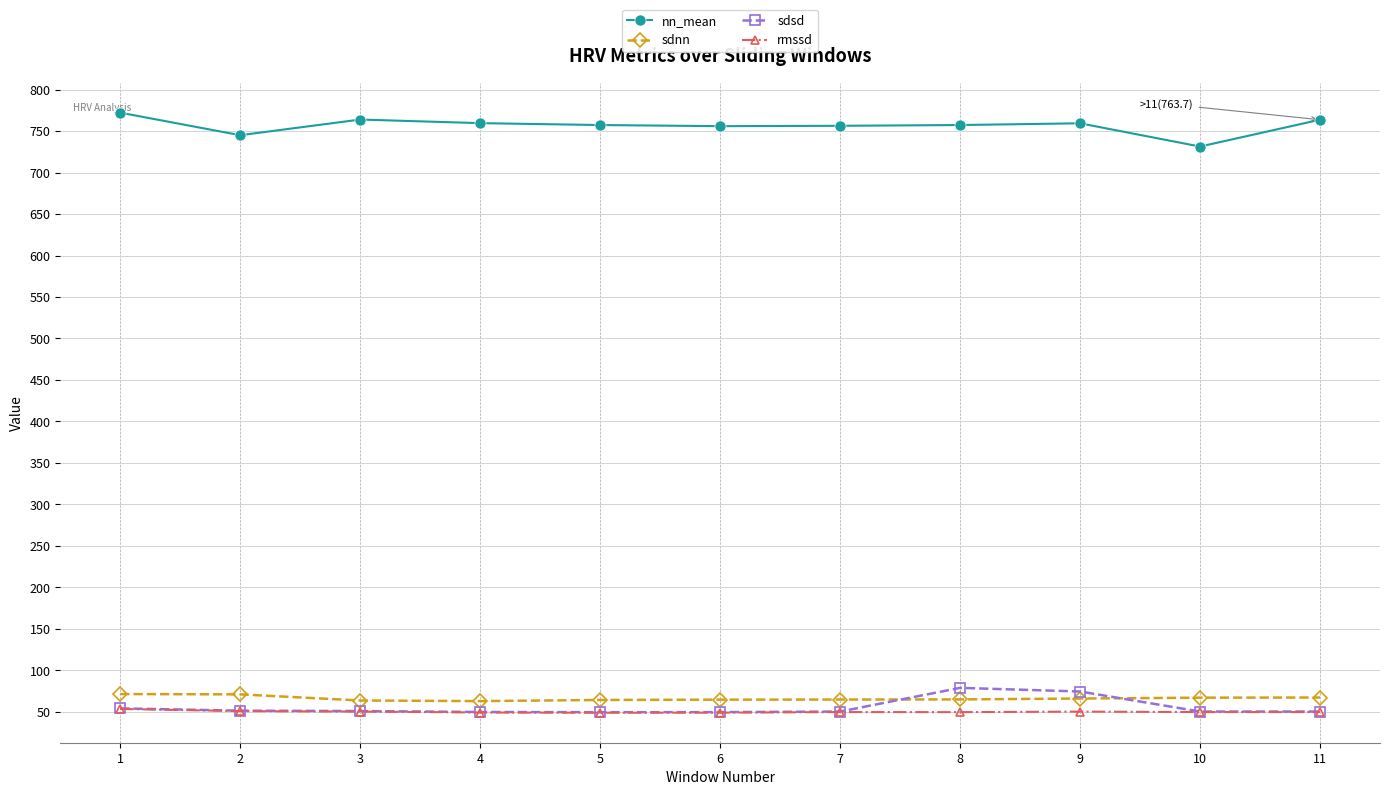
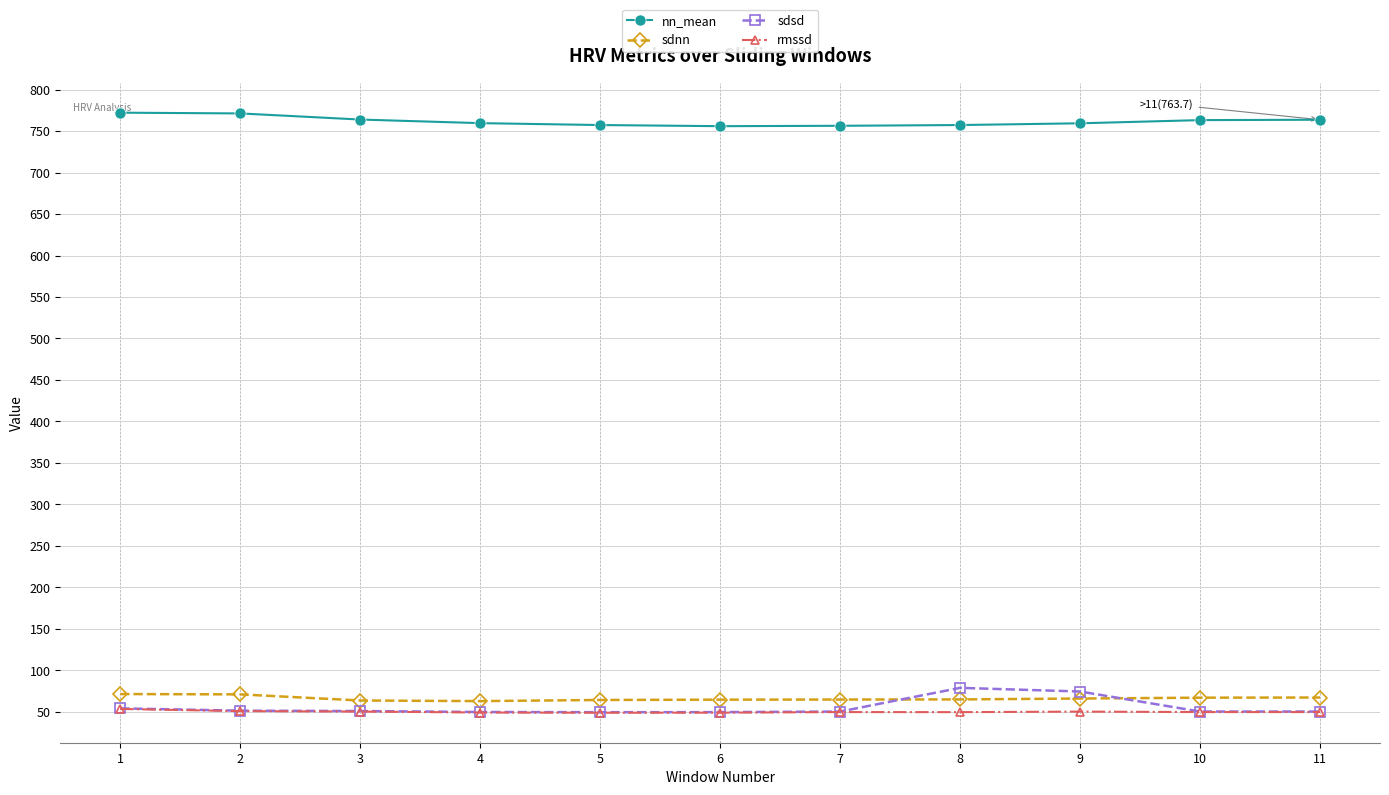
  {
    "nn_mean": {
      "1": 770,
-     "2": 750,
+     "2": 770,
      "3": 760,
      "4": 760,
      "5": 760,
      "6": 760,
      "7": 760,
      "8": 760,
      "9": 760,
-     "10": 730,
+     "10": 760,
      "11": 760
    },
    "sdnn": {
      "1": 70,
      "2": 70,
      "3": 60,
      "4": 60,
      "5": 60,
      "6": 60,
      "7": 60,
      "8": 60,
      "9": 70,
      "10": 70,
      "11": 70
    },
    "sdsd": {
      "8": 80,
      "9": 70
    },
    "rmssd": {
      "8": 50,
      "9": 50
    }
  }
